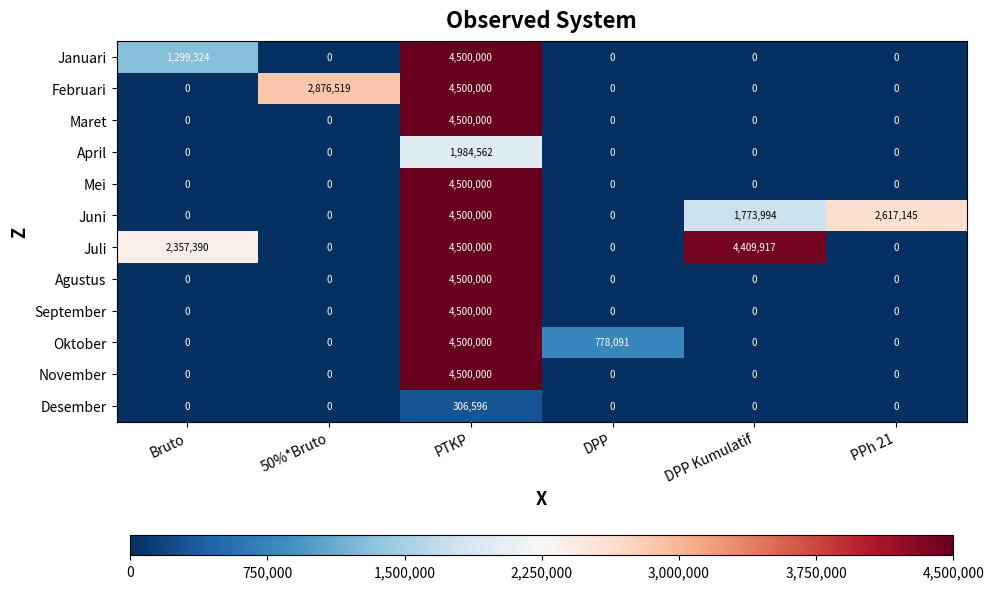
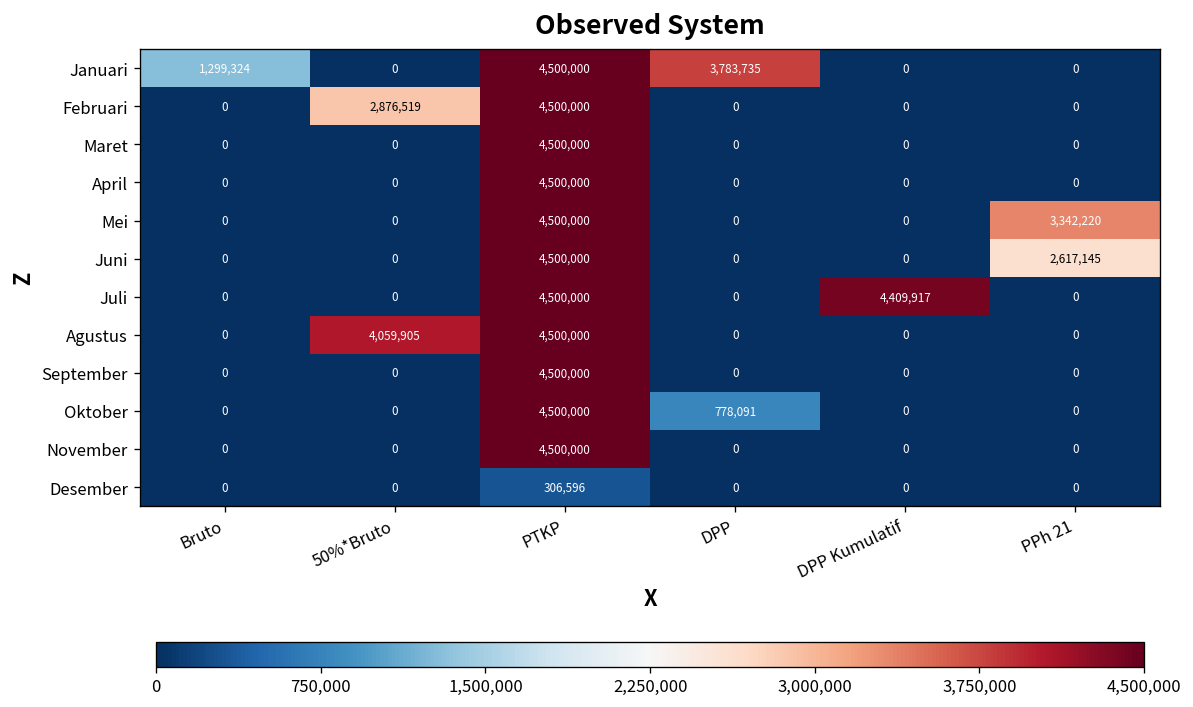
  {
    "Januari": {
      "Bruto": "1,299,324",
      "50%*Bruto": "0",
      "PTKP": "4,500,000",
-     "DPP": "0",
+     "DPP": "3,783,735",
      "DPP Kumulatif": "0",
      "PPh 21": "0"
    },
    "Februari": {
      "Bruto": "0",
      "50%*Bruto": "2,876,519",
      "PTKP": "4,500,000",
      "DPP": "0",
      "DPP Kumulatif": "0",
      "PPh 21": "0"
    },
    "Maret": {
      "Bruto": "0",
      "50%*Bruto": "0",
      "PTKP": "4,500,000",
      "DPP": "0",
      "DPP Kumulatif": "0",
      "PPh 21": "0"
    },
    "April": {
      "Bruto": "0",
      "50%*Bruto": "0",
-     "PTKP": "1,984,562",
+     "PTKP": "4,500,000",
      "DPP": "0",
      "DPP Kumulatif": "0",
      "PPh 21": "0"
    },
    "Mei": {
      "Bruto": "0",
      "50%*Bruto": "0",
      "PTKP": "4,500,000",
      "DPP": "0",
      "DPP Kumulatif": "0",
-     "PPh 21": "0"
+     "PPh 21": "3,342,220"
    },
    "Juni": {
      "Bruto": "0",
      "50%*Bruto": "0",
      "PTKP": "4,500,000",
      "DPP": "0",
-     "DPP Kumulatif": "1,773,994",
+     "DPP Kumulatif": "0",
      "PPh 21": "2,617,145"
    },
    "Juli": {
-     "Bruto": "2,357,390",
+     "Bruto": "0",
      "50%*Bruto": "0",
      "PTKP": "4,500,000",
      "DPP": "0",
      "DPP Kumulatif": "4,409,917",
      "PPh 21": "0"
    },
    "Agustus": {
      "Bruto": "0",
-     "50%*Bruto": "0",
+     "50%*Bruto": "4,059,905",
      "PTKP": "4,500,000",
      "DPP": "0",
      "DPP Kumulatif": "0",
      "PPh 21": "0"
    },
    "September": {
      "Bruto": "0",
      "50%*Bruto": "0",
      "PTKP": "4,500,000",
      "DPP": "0",
      "DPP Kumulatif": "0",
      "PPh 21": "0"
    },
    "Oktober": {
      "Bruto": "0",
      "50%*Bruto": "0",
      "PTKP": "4,500,000",
      "DPP": "778,091",
      "DPP Kumulatif": "0",
      "PPh 21": "0"
    },
    "November": {
      "Bruto": "0",
      "50%*Bruto": "0",
      "PTKP": "4,500,000",
      "DPP": "0",
      "DPP Kumulatif": "0",
      "PPh 21": "0"
    },
    "Desember": {
      "Bruto": "0",
      "50%*Bruto": "0",
      "PTKP": "306,596",
      "DPP": "0",
      "DPP Kumulatif": "0",
      "PPh 21": "0"
    }
  }
